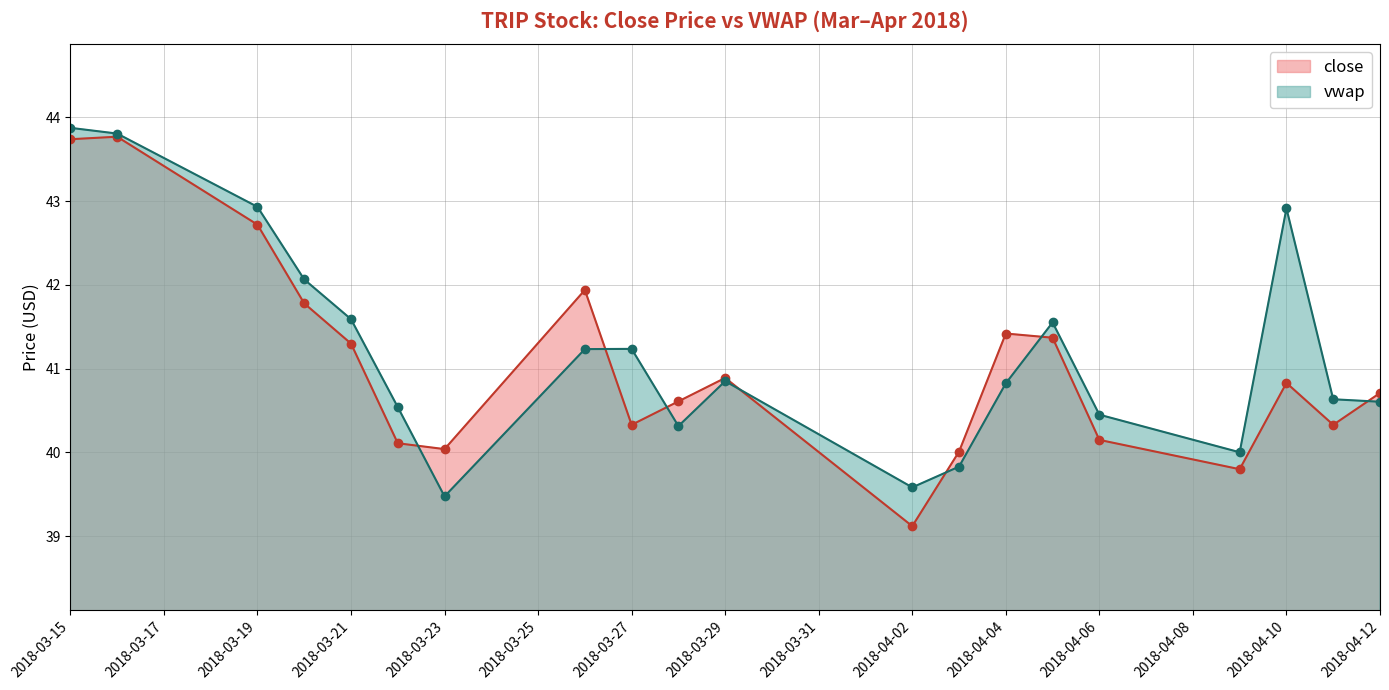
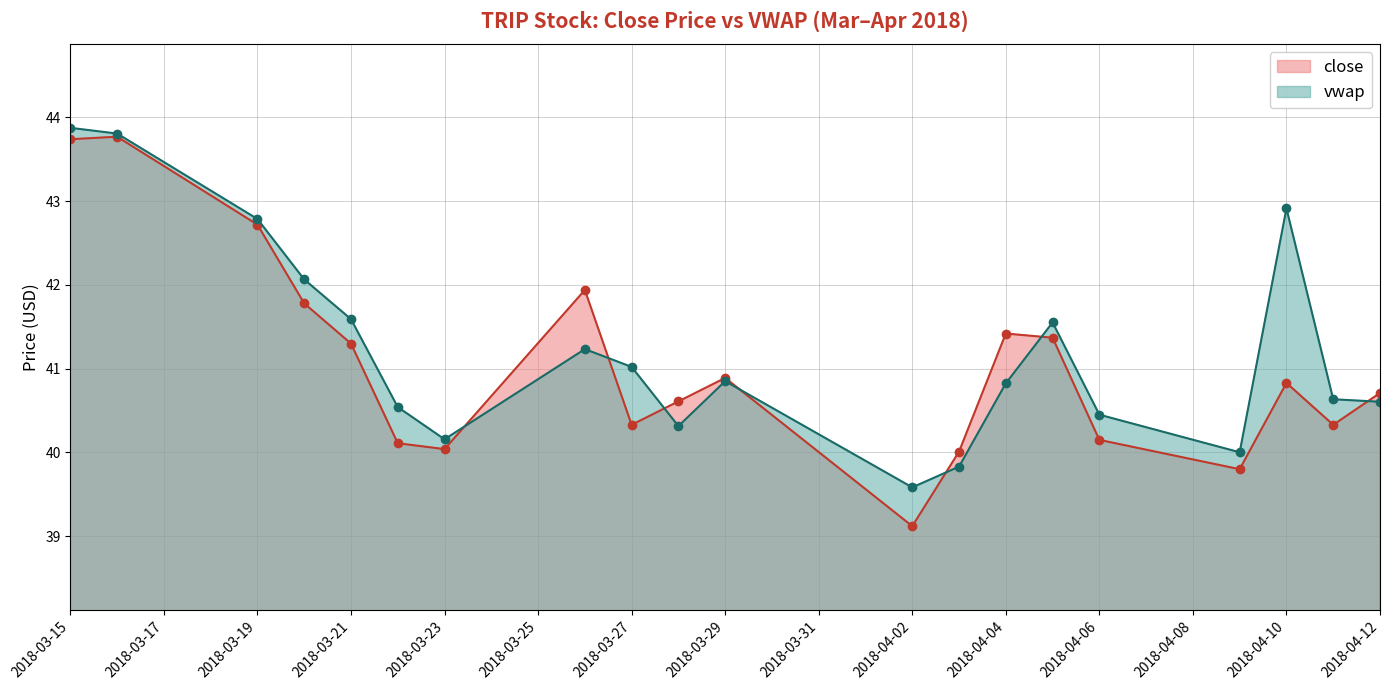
  {
    "close": {
      "2018-03-15": 43.7,
      "2018-03-19": 42.7,
      "2018-03-21": 41.3,
      "2018-03-23": 40.0,
      "2018-03-27": 40.3,
      "2018-03-29": 40.9,
      "2018-04-02": 39.1,
      "2018-04-04": 41.4,
      "2018-04-06": 40.2,
      "2018-04-10": 40.8,
      "2018-04-12": 40.7
    },
    "vwap": {
      "2018-03-15": 43.9,
-     "2018-03-19": 42.9,
+     "2018-03-19": 42.8,
      "2018-03-21": 41.6,
-     "2018-03-23": 39.5,
-     "2018-03-27": 41.2,
+     "2018-03-23": 40.2,
+     "2018-03-27": 41.0,
      "2018-03-29": 40.9,
      "2018-04-02": 39.6,
      "2018-04-04": 40.8,
      "2018-04-06": 40.5,
      "2018-04-10": 42.9,
      "2018-04-12": 40.6
    }
  }
